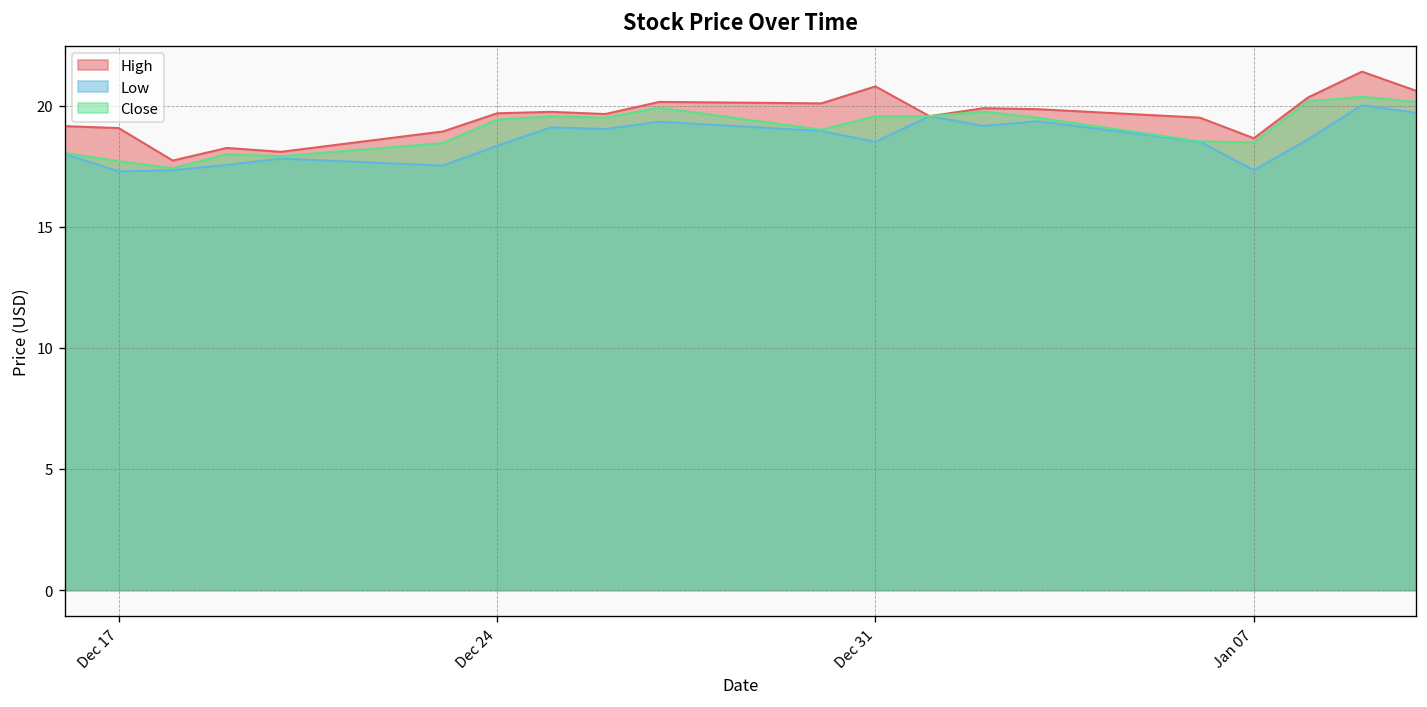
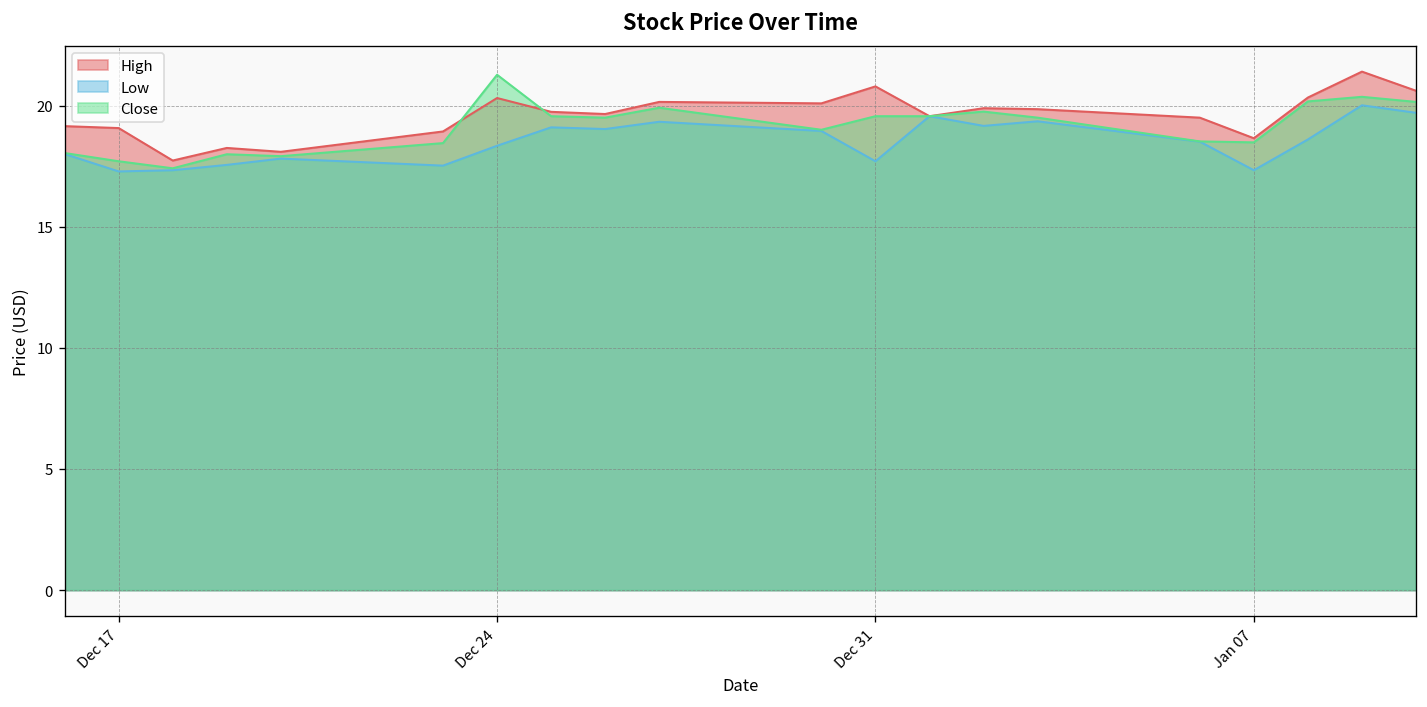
  {
    "High": {
      "Dec 17": 19.1,
-     "Dec 24": 19.7,
+     "Dec 24": 20.3,
      "Dec 31": 20.8,
      "Jan 07": 18.7
    },
    "Low": {
      "Dec 17": 17.3,
      "Dec 24": 18.3,
-     "Dec 31": 18.5,
+     "Dec 31": 17.7,
      "Jan 07": 17.3
    },
    "Close": {
      "Dec 17": 17.7,
-     "Dec 24": 19.4,
+     "Dec 24": 21.3,
      "Dec 31": 19.6,
      "Jan 07": 18.5
    }
  }
